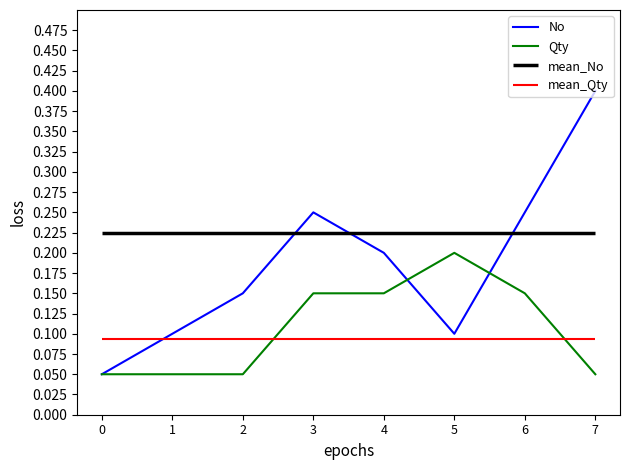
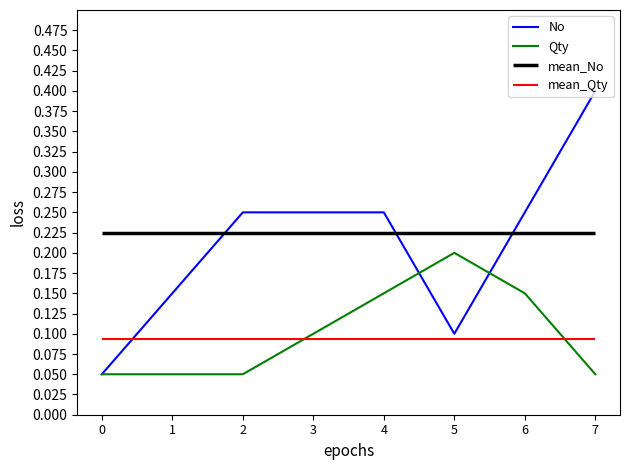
  {
    "No": {
-     "1": 0.10,
-     "2": 0.15,
+     "1": 0.15,
+     "2": 0.25,
      "3": 0.25,
-     "4": 0.20,
+     "4": 0.25,
      "5": 0.10,
      "6": 0.25
    },
    "Qty": {
      "1": 0.05,
      "2": 0.05,
-     "3": 0.15,
+     "3": 0.10,
      "4": 0.15,
      "5": 0.20,
      "6": 0.15,
      "7": 0.05
    }
  }
